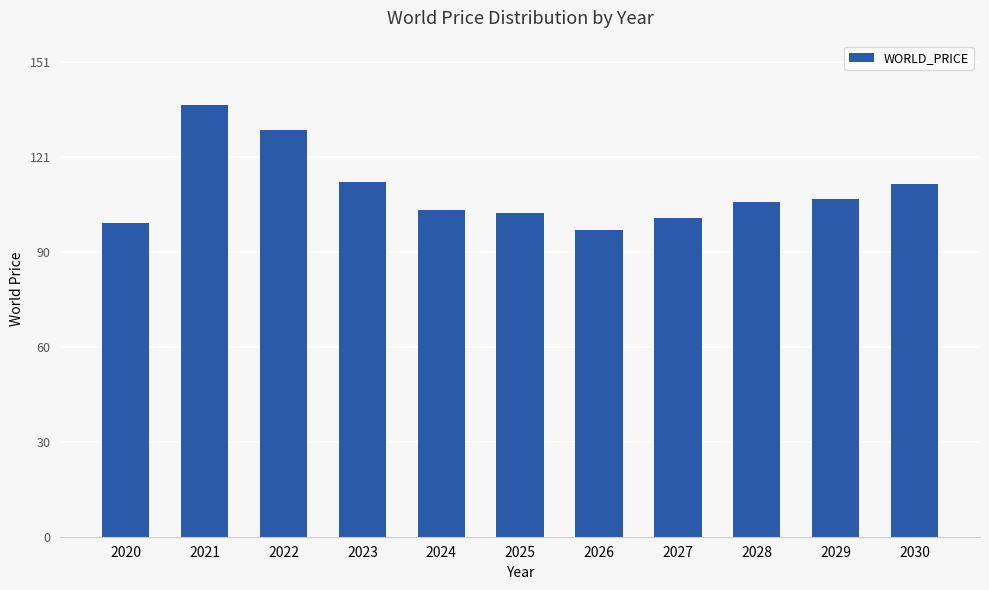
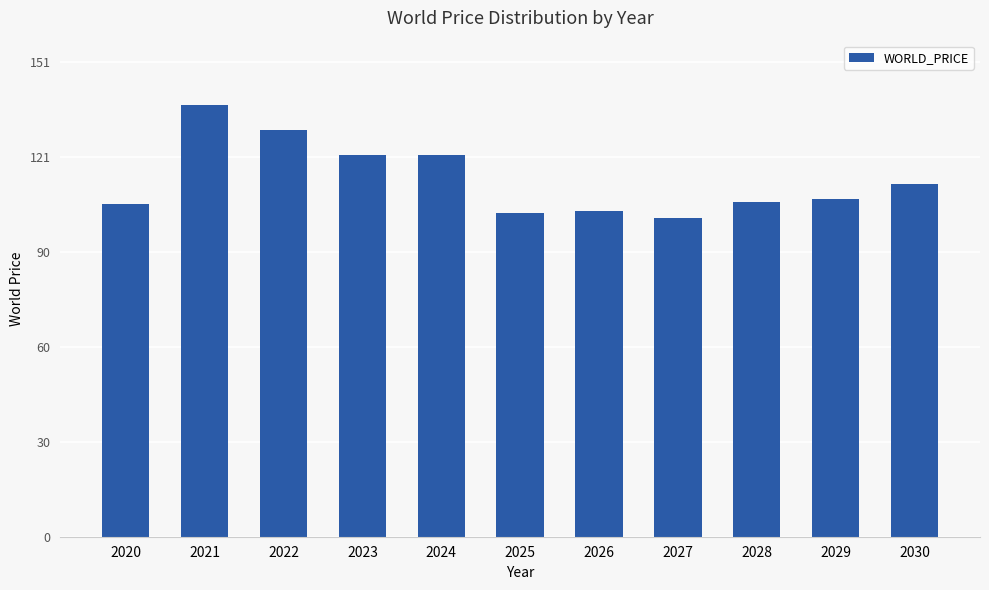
  {
-   "2020": 100,
+   "2020": 106,
    "2021": 138,
    "2022": 130,
-   "2023": 113,
-   "2024": 104,
+   "2023": 122,
+   "2024": 122,
    "2025": 103,
-   "2026": 98,
+   "2026": 104,
    "2027": 102,
    "2028": 107,
    "2029": 108,
    "2030": 113
  }
